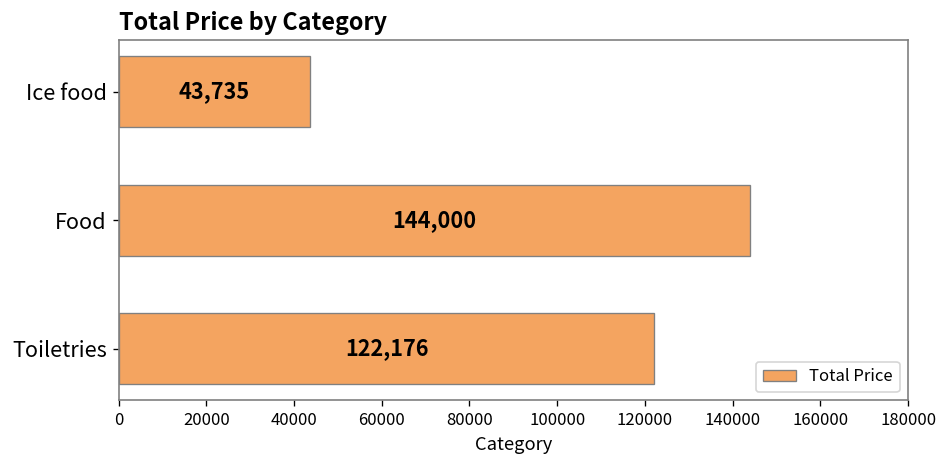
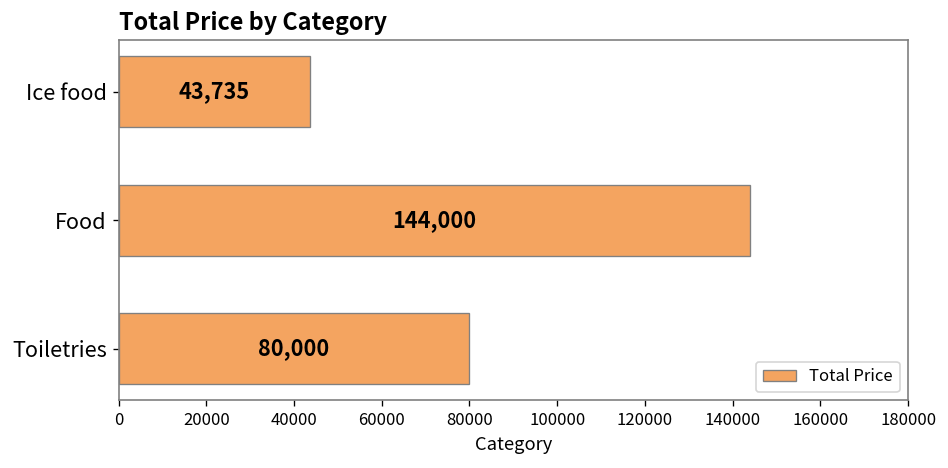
  {
    "Ice food": "43,735",
    "Food": "144,000",
-   "Toiletries": "122,176"
+   "Toiletries": "80,000"
  }
